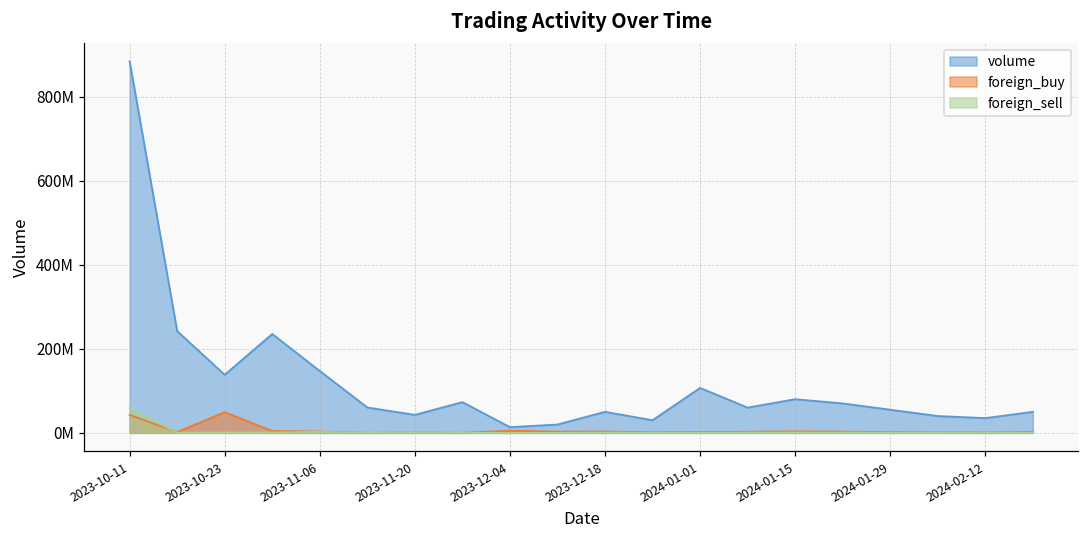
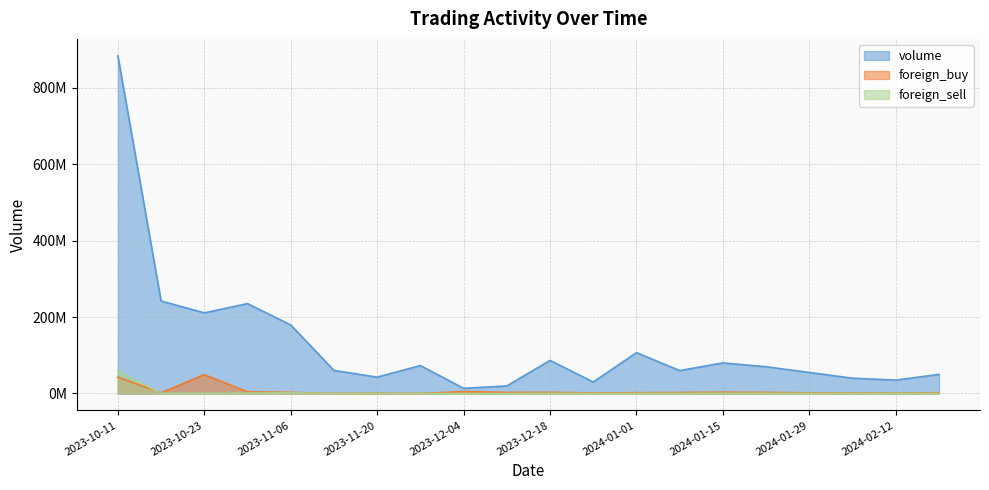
  {
    "volume": {
      "2023-10-11": 880000000,
-     "2023-10-23": 140000000,
-     "2023-11-06": 150000000,
+     "2023-10-23": 210000000,
+     "2023-11-06": 180000000,
      "2023-11-20": 40000000,
      "2023-12-04": 10000000,
-     "2023-12-18": 50000000,
+     "2023-12-18": 90000000,
      "2024-01-01": 110000000,
      "2024-01-15": 80000000,
      "2024-01-29": 60000000,
      "2024-02-12": 40000000
    },
    "foreign_buy": {
      "2023-10-11": 40000000,
      "2023-10-23": 50000000
    },
    "foreign_sell": {
      "2023-10-11": 60000000,
      "2023-10-23": 0
    }
  }
